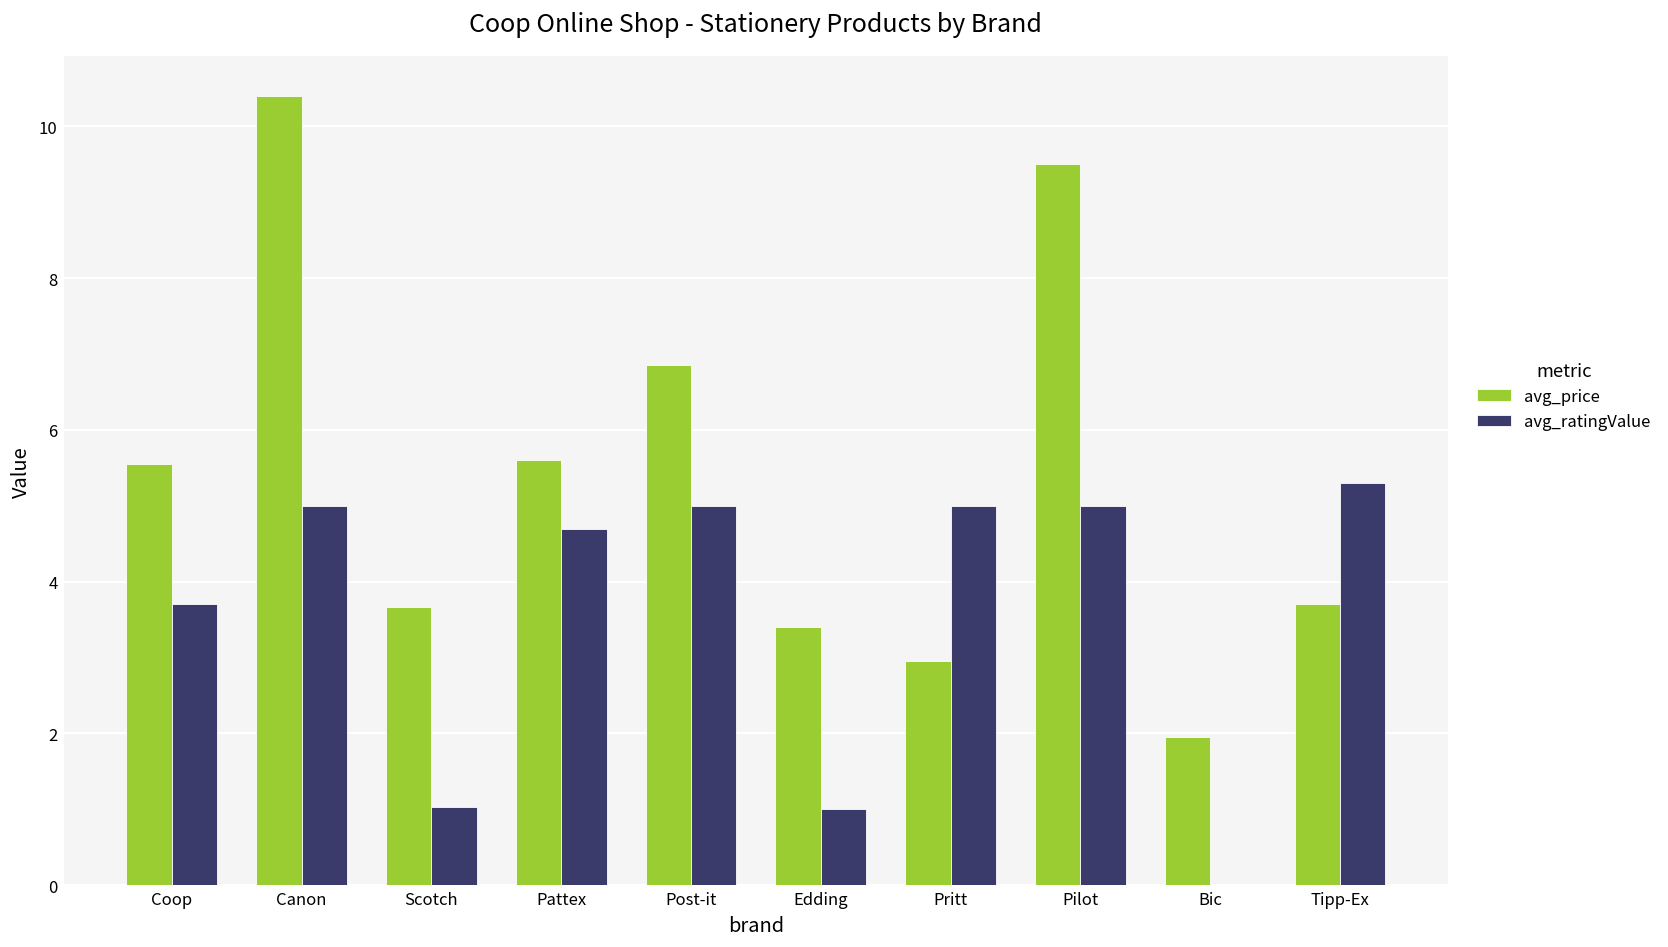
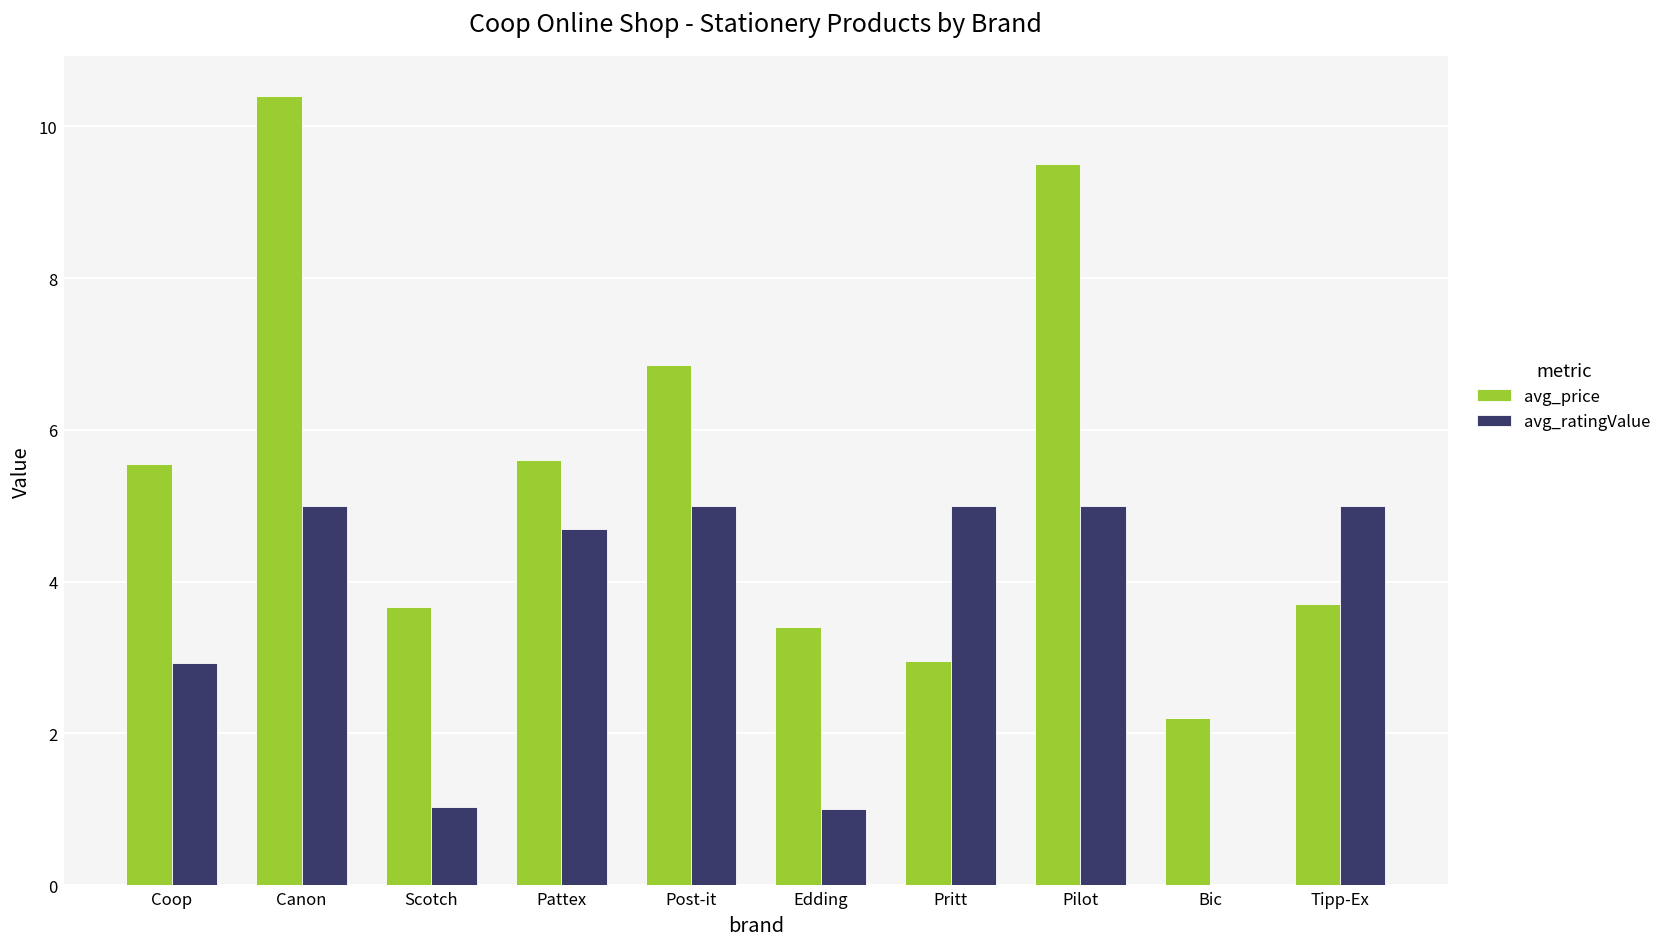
  {
    "avg_price": {
      "Coop": 5.6,
      "Canon": 10.4,
      "Scotch": 3.7,
      "Pattex": 5.6,
      "Post-it": 6.9,
      "Edding": 3.4,
      "Pritt": 3.0,
      "Pilot": 9.5,
-     "Bic": 2.0,
+     "Bic": 2.2,
      "Tipp-Ex": 3.7
    },
    "avg_ratingValue": {
-     "Coop": 3.7,
+     "Coop": 2.9,
      "Canon": 5.0,
      "Scotch": 1.0,
      "Pattex": 4.7,
      "Post-it": 5.0,
      "Edding": 1.0,
      "Pritt": 5.0,
      "Pilot": 5.0,
      "Bic": 0.0,
-     "Tipp-Ex": 5.3
+     "Tipp-Ex": 5.0
    }
  }
